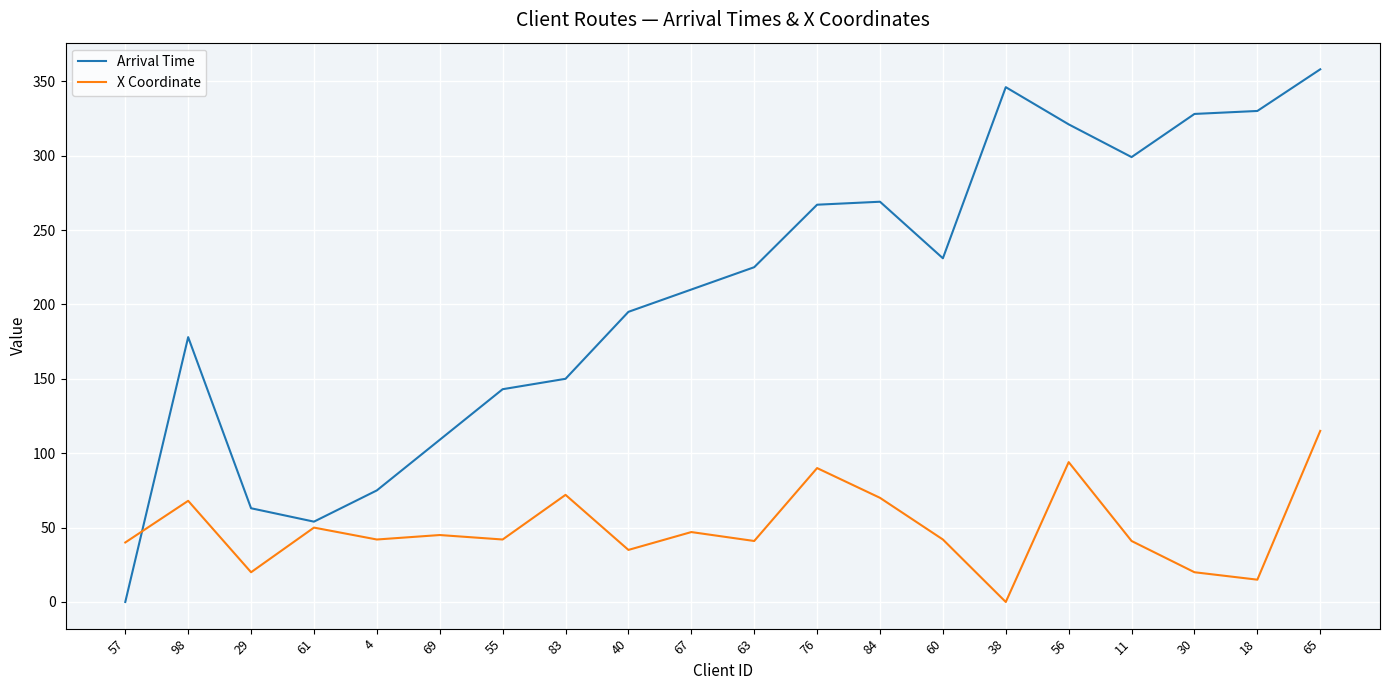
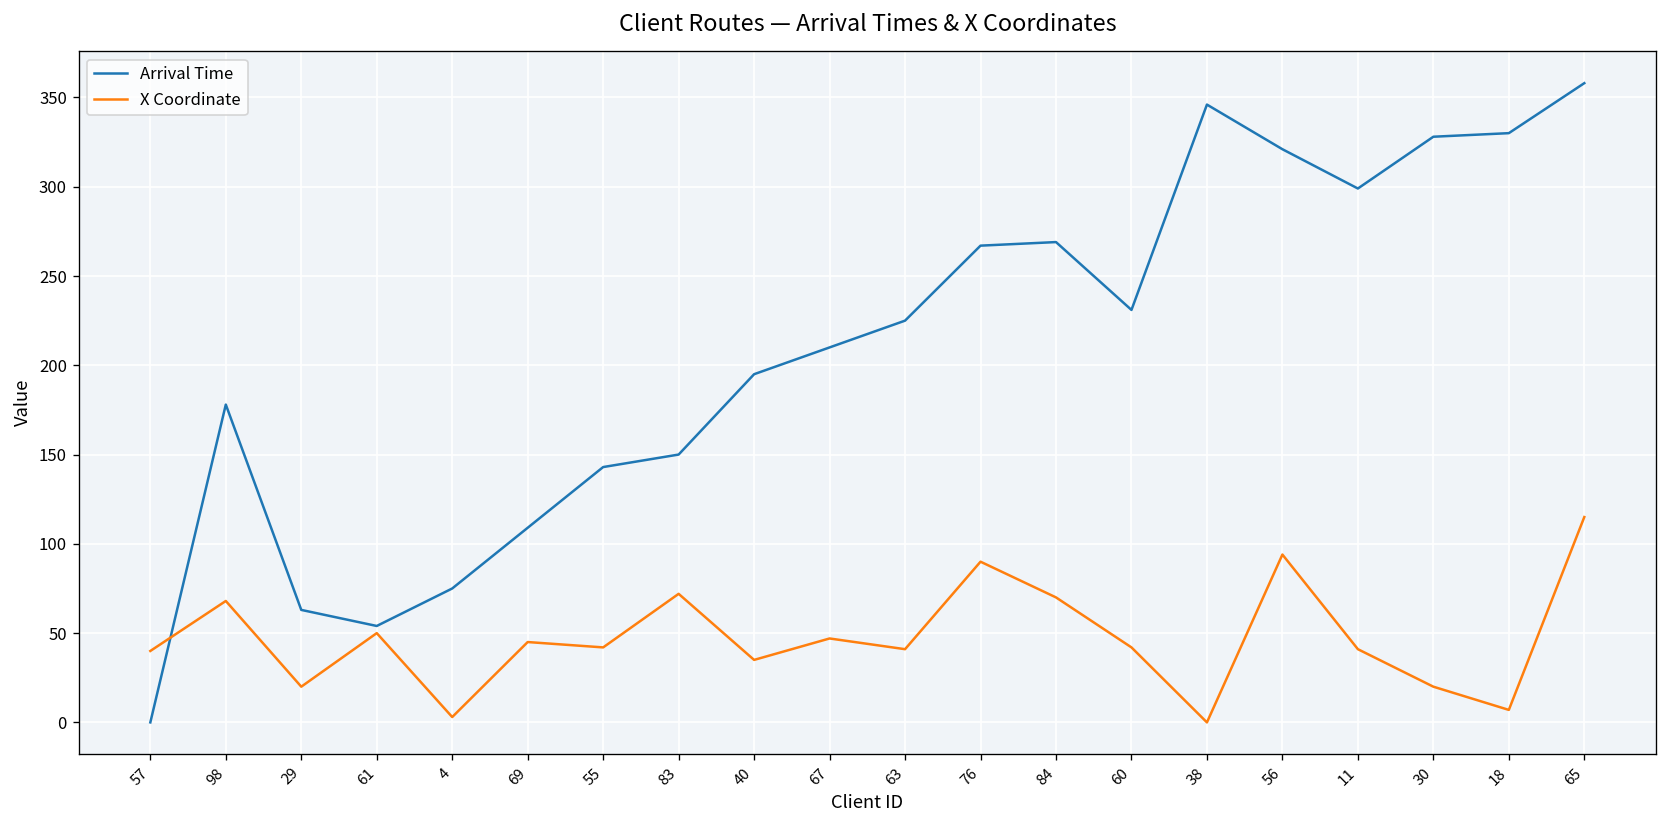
  {
    "Arrival Time": {
      "57": 0,
      "98": 178,
      "29": 63,
      "61": 54,
      "4": 75,
      "69": 109,
      "55": 143,
      "83": 150,
      "40": 195,
      "67": 210,
      "63": 225,
      "76": 267,
      "84": 269,
      "60": 231,
      "38": 346,
      "56": 321,
      "11": 299,
      "30": 328,
      "18": 330,
      "65": 358
    },
    "X Coordinate": {
      "57": 40,
      "98": 68,
      "29": 20,
      "61": 50,
-     "4": 42,
+     "4": 3,
      "69": 45,
      "55": 42,
      "83": 72,
      "40": 35,
      "67": 47,
      "63": 41,
      "76": 90,
      "84": 70,
      "60": 42,
      "38": 0,
      "56": 94,
      "11": 41,
      "30": 20,
-     "18": 15,
+     "18": 7,
      "65": 115
    }
  }
